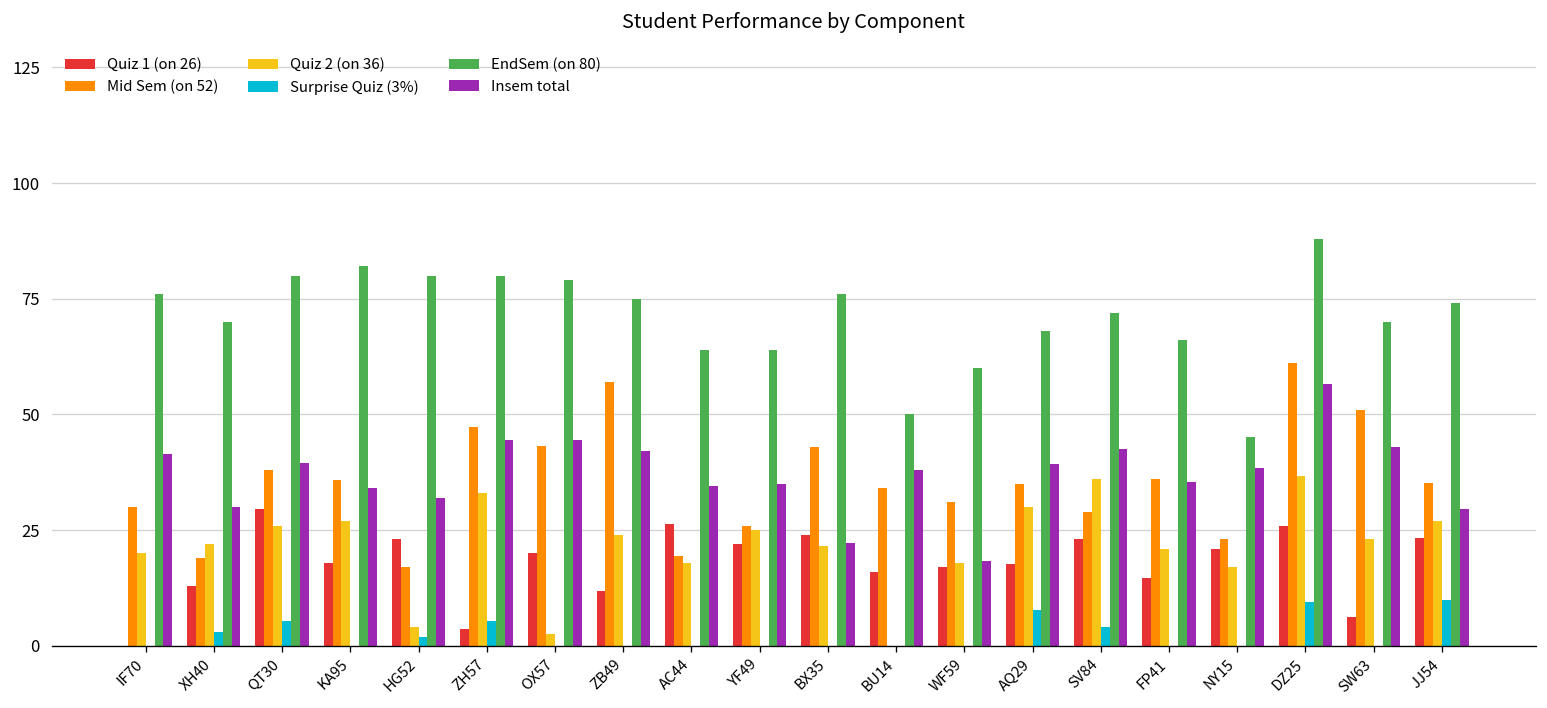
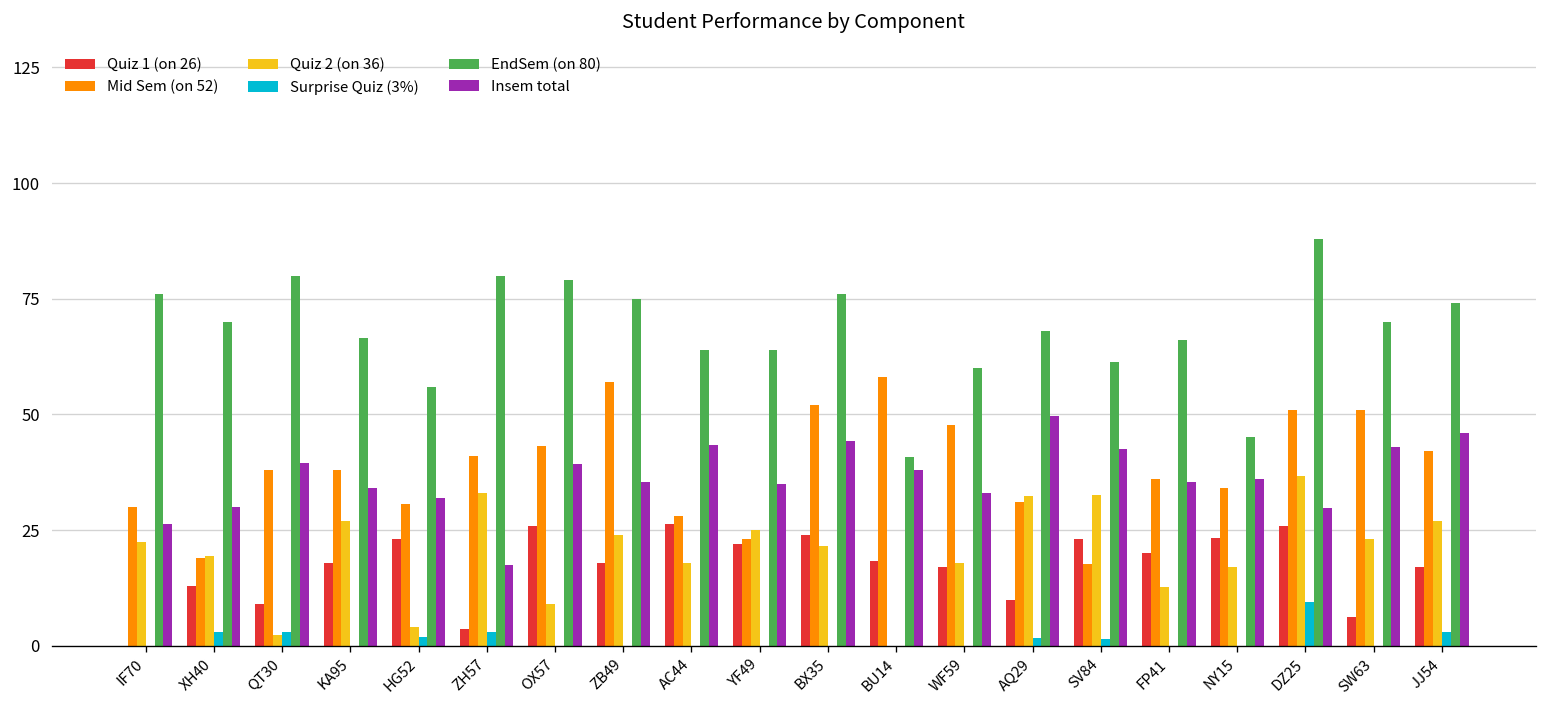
  {
    "Quiz 1 (on 26)": {
      "IF70": 0,
      "XH40": 13,
-     "QT30": 30,
+     "QT30": 9,
      "KA95": 18,
      "HG52": 23,
      "ZH57": 4,
-     "OX57": 20,
-     "ZB49": 12,
+     "OX57": 26,
+     "ZB49": 18,
      "AC44": 26,
      "YF49": 22,
      "BX35": 24,
-     "BU14": 16,
+     "BU14": 18,
      "WF59": 17,
-     "AQ29": 18,
+     "AQ29": 10,
      "SV84": 23,
-     "FP41": 15,
-     "NY15": 21,
+     "FP41": 20,
+     "NY15": 23,
      "DZ25": 26,
      "SW63": 6,
-     "JJ54": 23
+     "JJ54": 17
    },
    "Mid Sem (on 52)": {
      "IF70": 30,
      "XH40": 19,
      "QT30": 38,
-     "KA95": 36,
-     "HG52": 17,
-     "ZH57": 47,
+     "KA95": 38,
+     "HG52": 31,
+     "ZH57": 41,
      "OX57": 43,
      "ZB49": 57,
-     "AC44": 19,
-     "YF49": 26,
-     "BX35": 43,
-     "BU14": 34,
-     "WF59": 31,
-     "AQ29": 35,
-     "SV84": 29,
+     "AC44": 28,
+     "YF49": 23,
+     "BX35": 52,
+     "BU14": 58,
+     "WF59": 48,
+     "AQ29": 31,
+     "SV84": 18,
      "FP41": 36,
-     "NY15": 23,
-     "DZ25": 61,
+     "NY15": 34,
+     "DZ25": 51,
      "SW63": 51,
-     "JJ54": 35
+     "JJ54": 42
    },
    "Quiz 2 (on 36)": {
-     "IF70": 20,
-     "XH40": 22,
-     "QT30": 26,
+     "IF70": 23,
+     "XH40": 19,
+     "QT30": 2,
      "KA95": 27,
      "HG52": 4,
      "ZH57": 33,
-     "OX57": 3,
+     "OX57": 9,
      "ZB49": 24,
      "AC44": 18,
      "YF49": 25,
      "BX35": 22,
      "BU14": 0,
      "WF59": 18,
-     "AQ29": 30,
-     "SV84": 36,
-     "FP41": 21,
+     "AQ29": 32,
+     "SV84": 33,
+     "FP41": 13,
      "NY15": 17,
      "DZ25": 37,
      "SW63": 23,
      "JJ54": 27
    },
    "Surprise Quiz (3%)": {
      "IF70": 0,
      "XH40": 3,
-     "QT30": 5,
+     "QT30": 3,
      "KA95": 0,
      "HG52": 2,
-     "ZH57": 5,
+     "ZH57": 3,
      "OX57": 0,
      "ZB49": 0,
      "AC44": 0,
      "YF49": 0,
      "BX35": 0,
      "BU14": 0,
      "WF59": 0,
-     "AQ29": 8,
-     "SV84": 4,
+     "AQ29": 2,
+     "SV84": 2,
      "FP41": 0,
      "NY15": 0,
      "DZ25": 10,
      "SW63": 0,
-     "JJ54": 10
+     "JJ54": 3
    },
    "EndSem (on 80)": {
      "IF70": 76,
      "XH40": 70,
      "QT30": 80,
-     "KA95": 82,
-     "HG52": 80,
+     "KA95": 67,
+     "HG52": 56,
      "ZH57": 80,
      "OX57": 79,
      "ZB49": 75,
      "AC44": 64,
      "YF49": 64,
      "BX35": 76,
-     "BU14": 50,
+     "BU14": 41,
      "WF59": 60,
      "AQ29": 68,
-     "SV84": 72,
+     "SV84": 61,
      "FP41": 66,
      "NY15": 45,
      "DZ25": 88,
      "SW63": 70,
      "JJ54": 74
    },
    "Insem total": {
-     "IF70": 42,
+     "IF70": 26,
      "XH40": 30,
      "QT30": 40,
      "KA95": 34,
      "HG52": 32,
-     "ZH57": 45,
-     "OX57": 45,
-     "ZB49": 42,
-     "AC44": 35,
+     "ZH57": 18,
+     "OX57": 39,
+     "ZB49": 35,
+     "AC44": 43,
      "YF49": 35,
-     "BX35": 22,
+     "BX35": 44,
      "BU14": 38,
-     "WF59": 18,
-     "AQ29": 39,
+     "WF59": 33,
+     "AQ29": 50,
      "SV84": 43,
      "FP41": 35,
-     "NY15": 38,
-     "DZ25": 57,
+     "NY15": 36,
+     "DZ25": 30,
      "SW63": 43,
-     "JJ54": 30
+     "JJ54": 46
    }
  }
